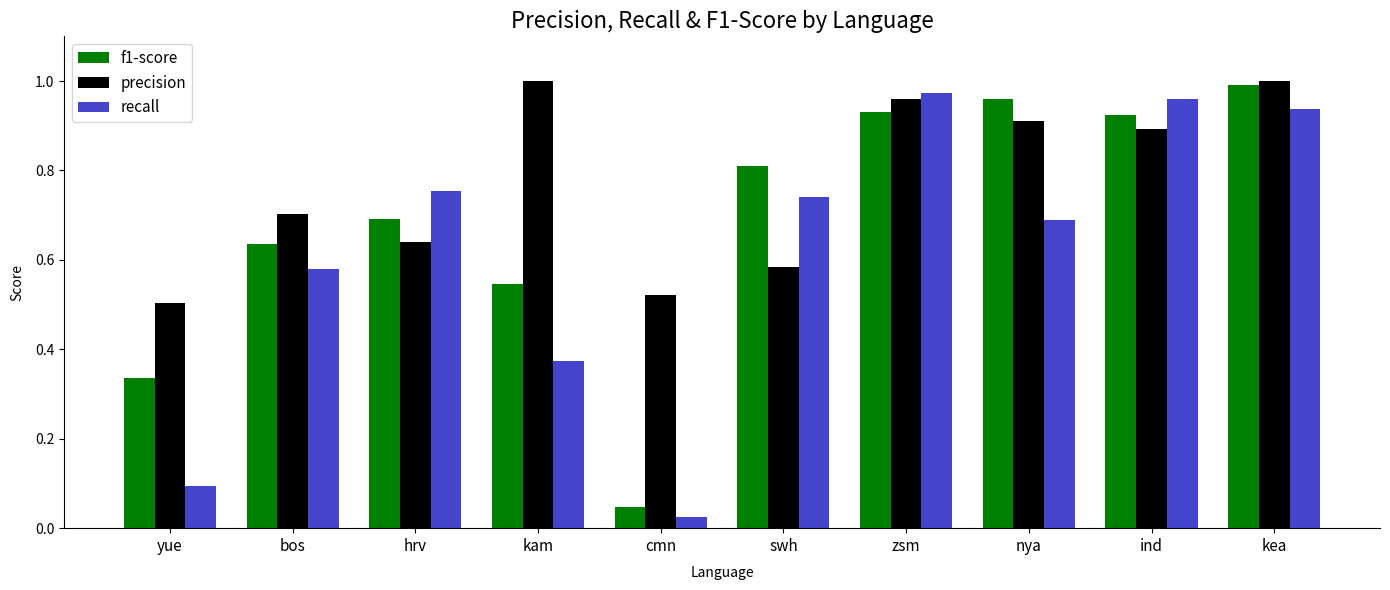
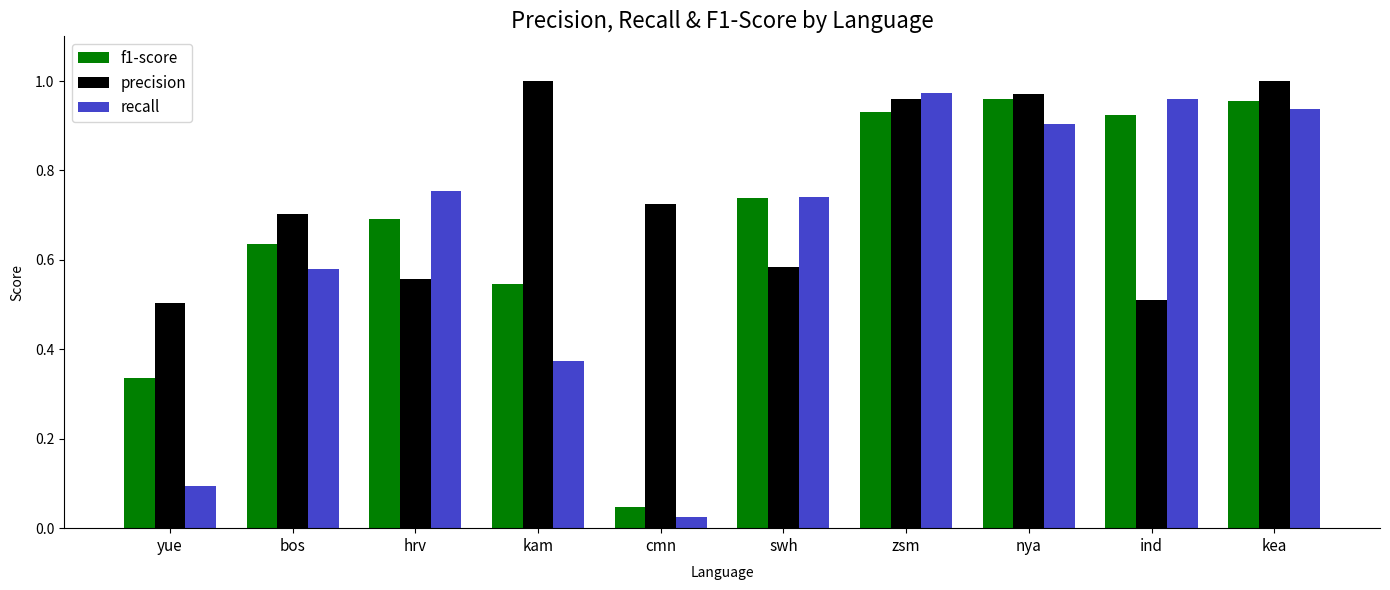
  {
    "f1-score": {
      "yue": 0.34,
      "bos": 0.64,
      "hrv": 0.69,
      "kam": 0.55,
      "cmn": 0.05,
-     "swh": 0.81,
+     "swh": 0.74,
      "zsm": 0.93,
      "nya": 0.96,
      "ind": 0.93,
-     "kea": 0.99
+     "kea": 0.96
    },
    "precision": {
      "yue": 0.50,
      "bos": 0.70,
-     "hrv": 0.64,
+     "hrv": 0.56,
      "kam": 1.00,
-     "cmn": 0.52,
+     "cmn": 0.72,
      "swh": 0.58,
      "zsm": 0.96,
-     "nya": 0.91,
-     "ind": 0.89,
+     "nya": 0.97,
+     "ind": 0.51,
      "kea": 1.00
    },
    "recall": {
      "yue": 0.10,
      "bos": 0.58,
      "hrv": 0.75,
      "kam": 0.37,
      "cmn": 0.03,
      "swh": 0.74,
      "zsm": 0.97,
-     "nya": 0.69,
+     "nya": 0.90,
      "ind": 0.96,
      "kea": 0.94
    }
  }
